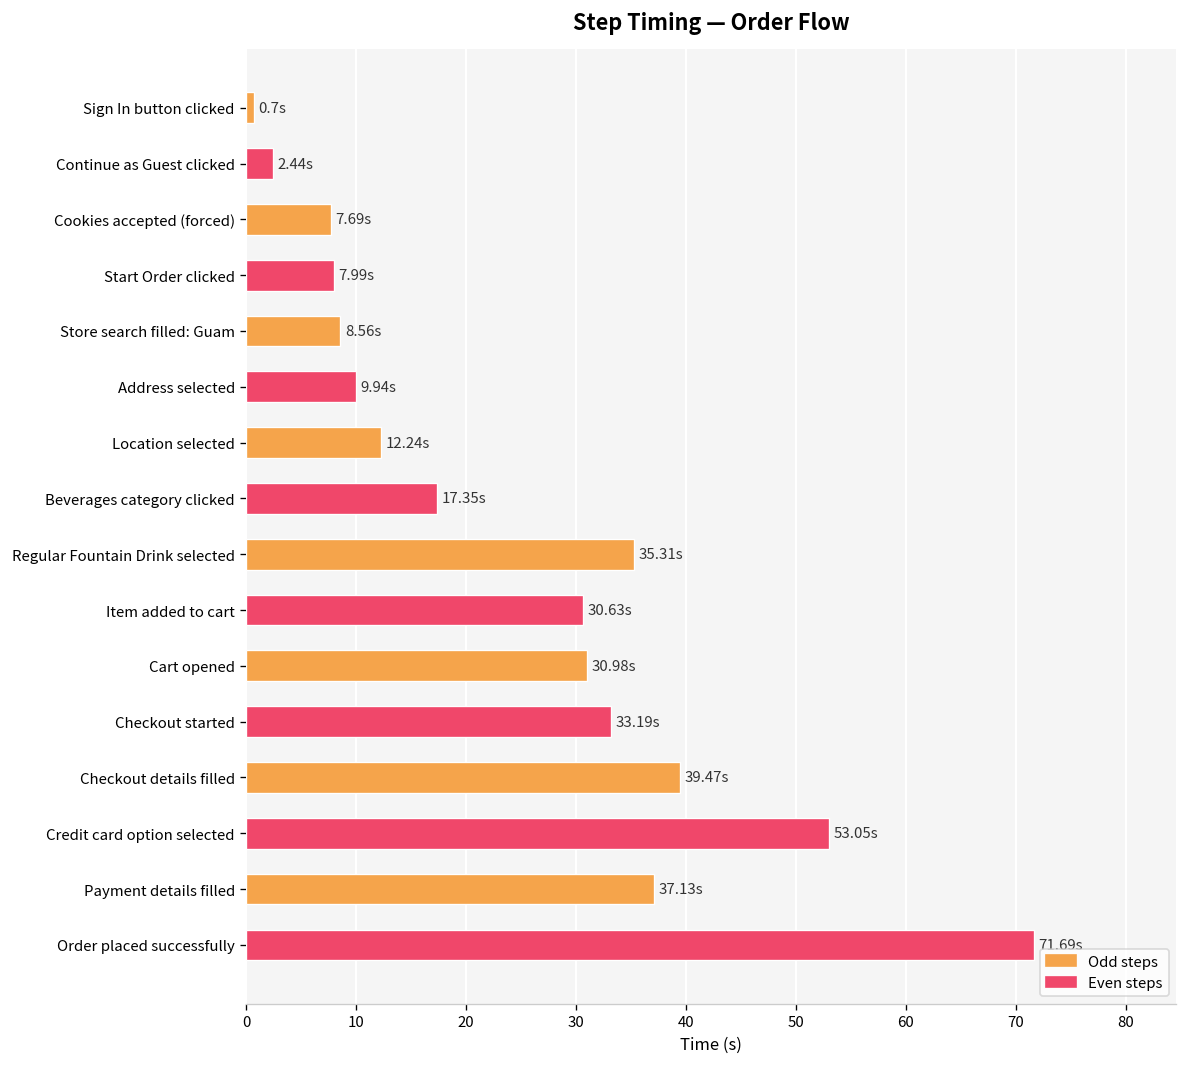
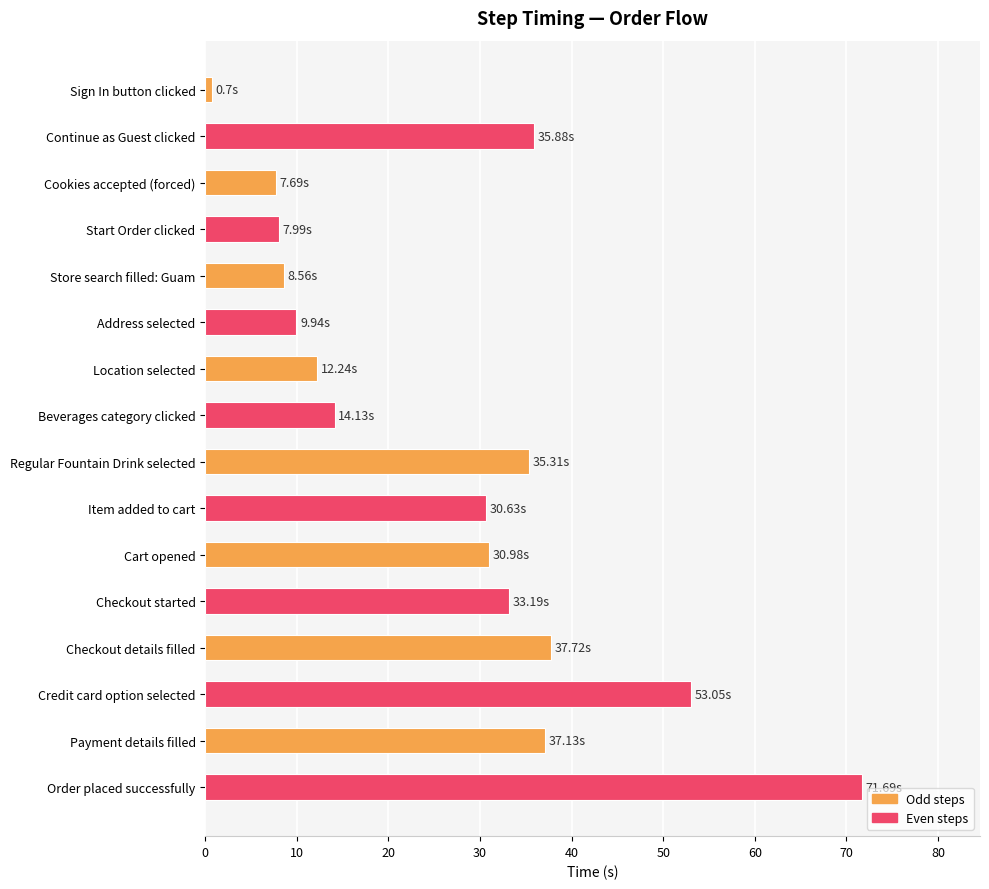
  {
    "Sign In button clicked": "0.7s",
-   "Continue as Guest clicked": "2.44s",
+   "Continue as Guest clicked": "35.88s",
    "Cookies accepted (forced)": "7.69s",
    "Start Order clicked": "7.99s",
    "Store search filled: Guam": "8.56s",
    "Address selected": "9.94s",
    "Location selected": "12.24s",
-   "Beverages category clicked": "17.35s",
+   "Beverages category clicked": "14.13s",
    "Regular Fountain Drink selected": "35.31s",
    "Item added to cart": "30.63s",
    "Cart opened": "30.98s",
    "Checkout started": "33.19s",
-   "Checkout details filled": "39.47s",
+   "Checkout details filled": "37.72s",
    "Credit card option selected": "53.05s",
    "Payment details filled": "37.13s"
  }
